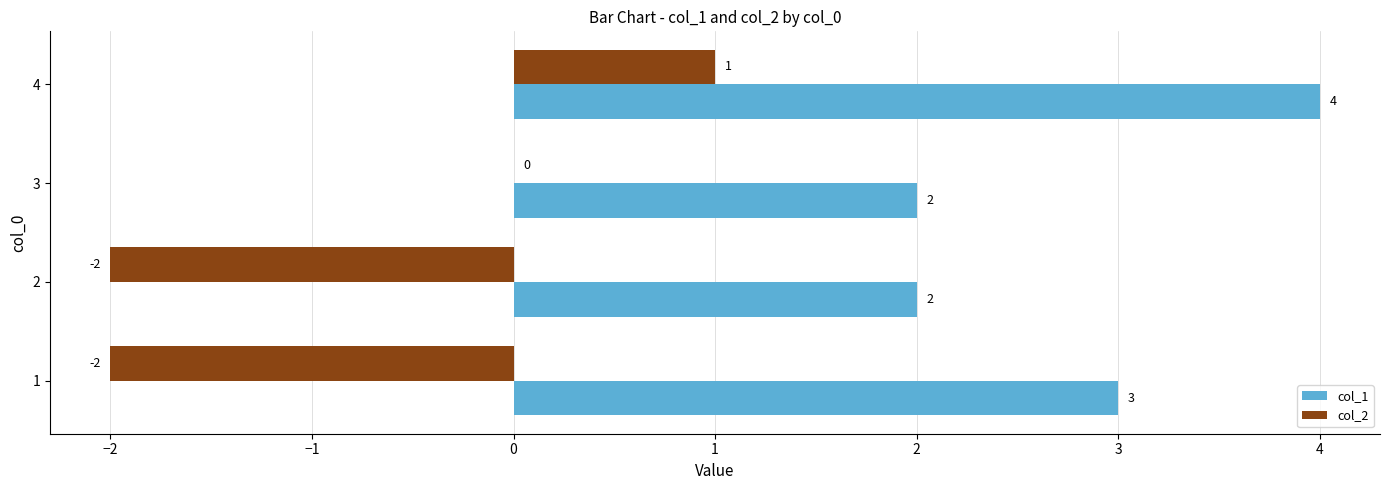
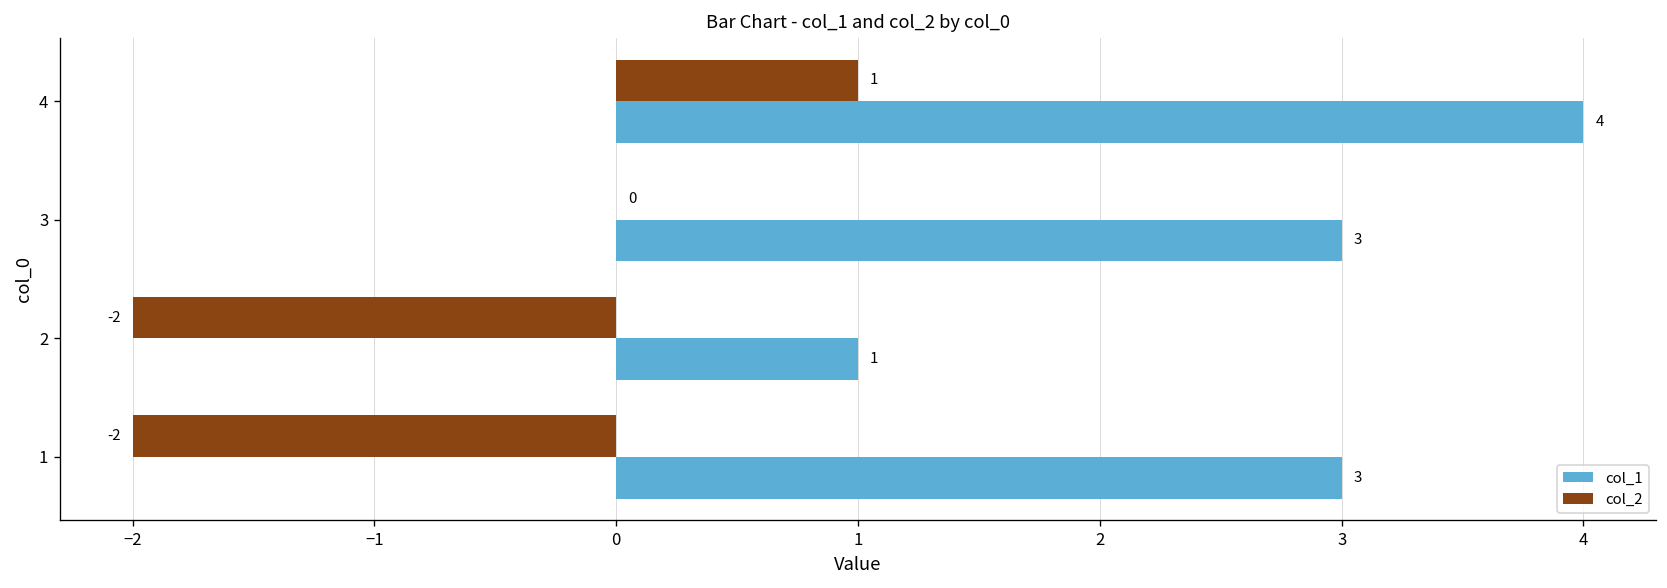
  {
    "col_1": {
      "4": 4,
-     "3": 2,
-     "2": 2,
+     "3": 3,
+     "2": 1,
      "1": 3
    },
    "col_2": {
      "4": 1,
      "3": 0,
      "2": -2,
      "1": -2
    }
  }
